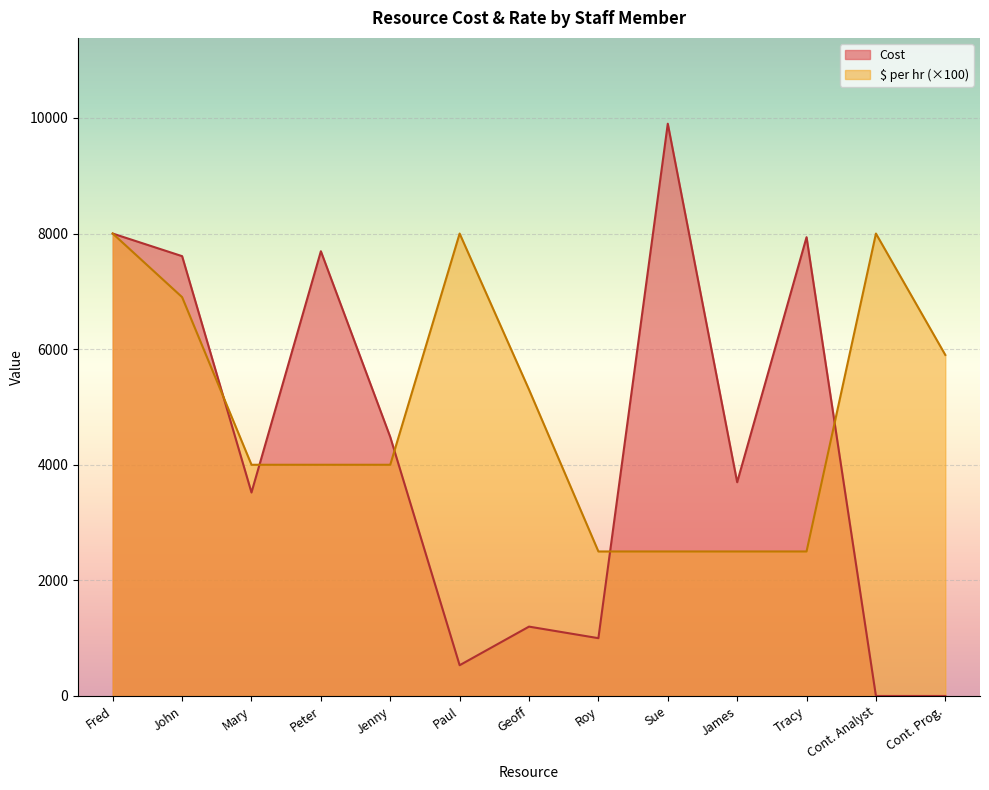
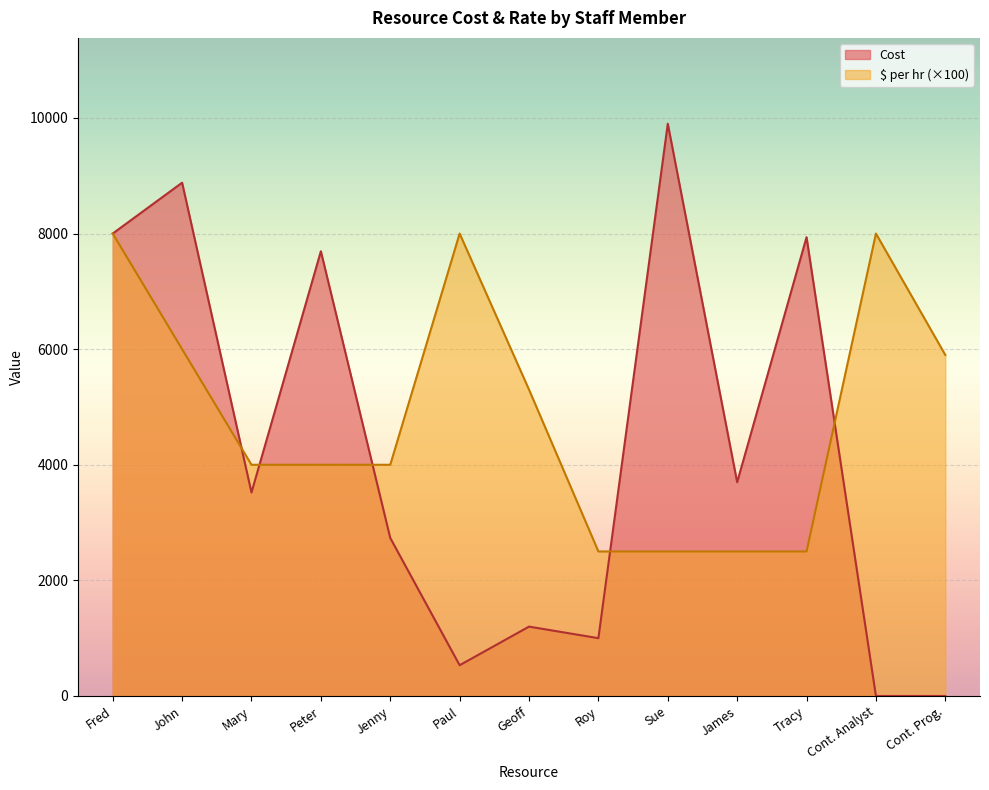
  {
    "Cost": {
-     "John": 7600,
+     "John": 8900,
      "Mary": 3500,
      "Peter": 7700,
-     "Jenny": 4500,
+     "Jenny": 2700,
      "Paul": 500,
      "Geoff": 1200,
      "Roy": 1000,
      "Sue": 9900,
      "James": 3700,
      "Tracy": 7900,
      "Cont. Analyst": 0,
      "Cont. Prog.": 0
    },
    "$ per hr (×100)": {
-     "John": 6900,
+     "John": 6000,
      "Mary": 4000,
      "Peter": 4000,
      "Jenny": 4000,
      "Paul": 8000,
      "Geoff": 5300,
      "Roy": 2500,
      "Sue": 2500,
      "James": 2500,
      "Tracy": 2500,
      "Cont. Analyst": 8000,
      "Cont. Prog.": 5900
    }
  }
